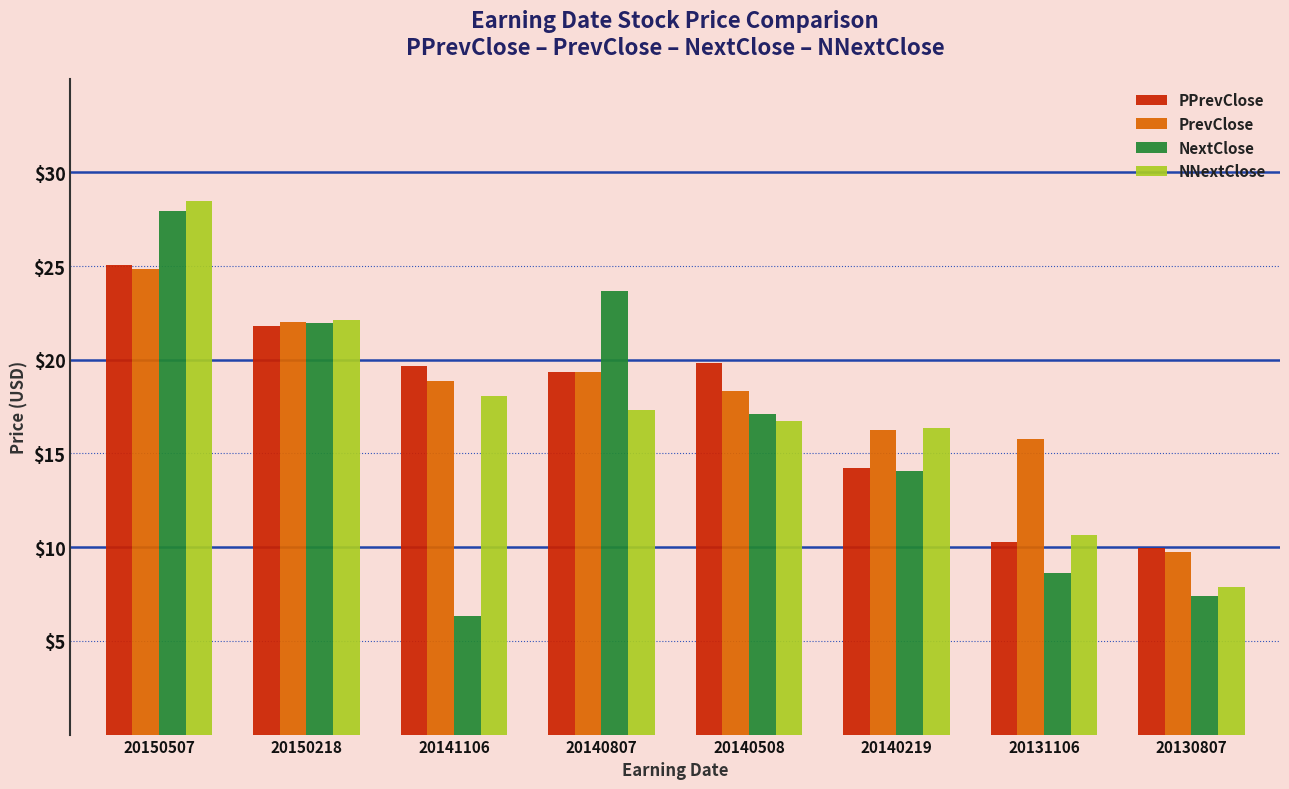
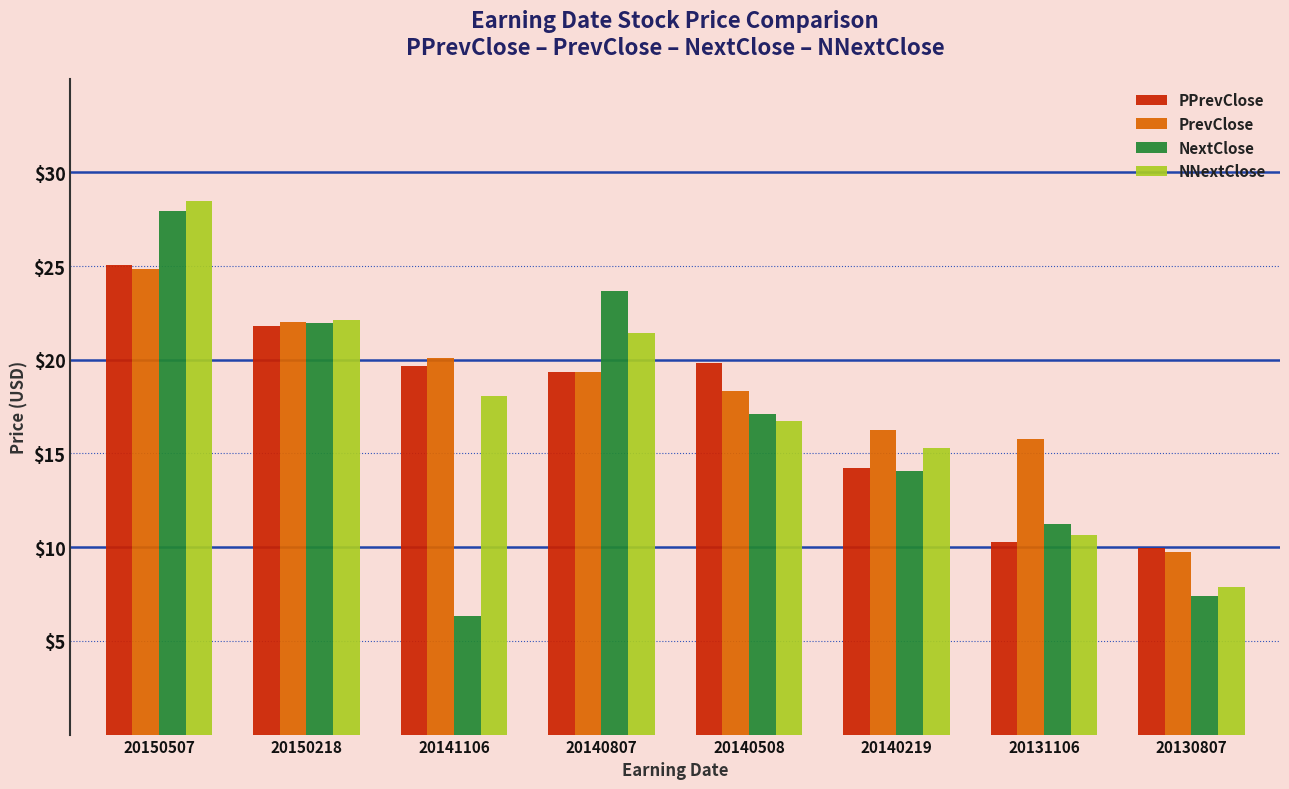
  {
    "PPrevClose": {
      "20150507": "$25.0",
      "20150218": "$21.8",
      "20141106": "$19.7",
      "20140807": "$19.4",
      "20140508": "$19.8",
      "20140219": "$14.2",
      "20131106": "$10.3",
      "20130807": "$9.9"
    },
    "PrevClose": {
      "20150507": "$24.8",
      "20150218": "$22.0",
-     "20141106": "$18.9",
+     "20141106": "$20.1",
      "20140807": "$19.3",
      "20140508": "$18.3",
      "20140219": "$16.3",
      "20131106": "$15.8",
      "20130807": "$9.7"
    },
    "NextClose": {
      "20150507": "$28.0",
      "20150218": "$22.0",
      "20141106": "$6.3",
      "20140807": "$23.7",
      "20140508": "$17.1",
      "20140219": "$14.0",
-     "20131106": "$8.6",
+     "20131106": "$11.2",
      "20130807": "$7.4"
    },
    "NNextClose": {
      "20150507": "$28.5",
      "20150218": "$22.1",
      "20141106": "$18.1",
-     "20140807": "$17.3",
+     "20140807": "$21.4",
      "20140508": "$16.7",
-     "20140219": "$16.4",
+     "20140219": "$15.3",
      "20131106": "$10.7",
      "20130807": "$7.9"
    }
  }
